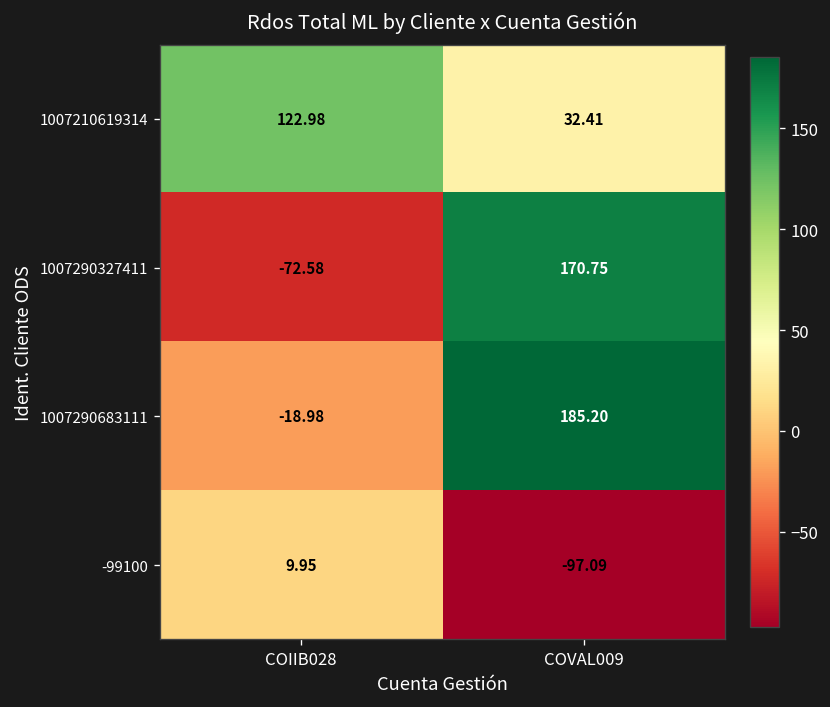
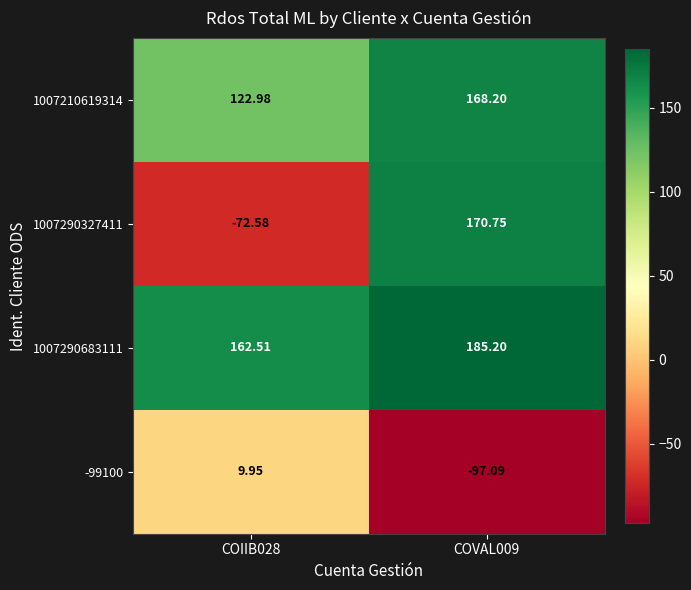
  {
    "1007210619314": {
      "COIIB028": 122.98,
-     "COVAL009": 32.41
+     "COVAL009": 168.20
    },
    "1007290327411": {
      "COIIB028": -72.58,
      "COVAL009": 170.75
    },
    "1007290683111": {
-     "COIIB028": -18.98,
+     "COIIB028": 162.51,
      "COVAL009": 185.20
    },
    "-99100": {
      "COIIB028": 9.95,
      "COVAL009": -97.09
    }
  }
